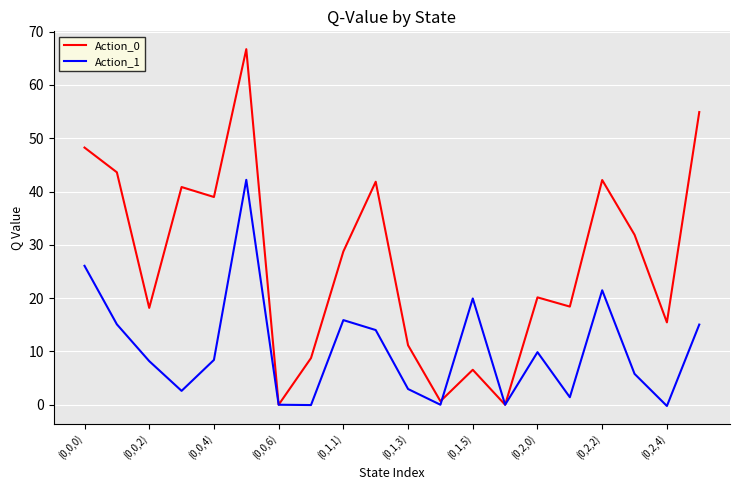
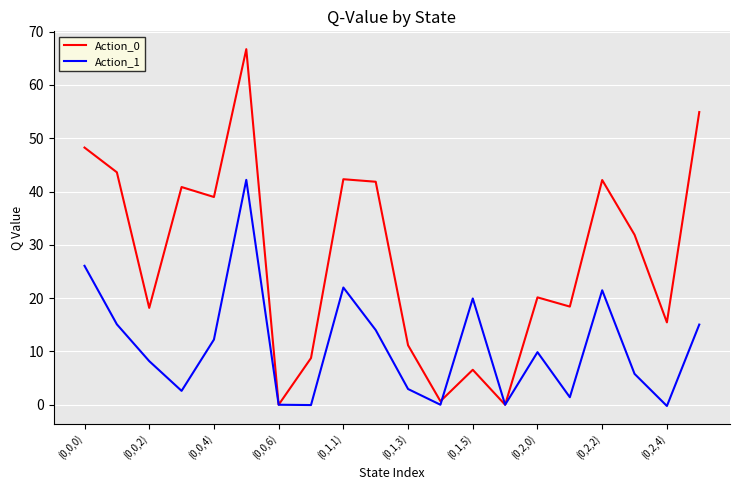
  {
    "Action_0": {
      "(0,0,0)": 48,
      "(0,0,2)": 18,
      "(0,0,4)": 39,
-     "(0,1,1)": 29,
+     "(0,1,1)": 42,
      "(0,1,3)": 11,
      "(0,1,5)": 7,
      "(0,2,0)": 20,
      "(0,2,2)": 42,
      "(0,2,4)": 15
    },
    "Action_1": {
      "(0,0,0)": 26,
      "(0,0,2)": 8,
-     "(0,0,4)": 8,
-     "(0,1,1)": 16,
+     "(0,0,4)": 12,
+     "(0,1,1)": 22,
      "(0,1,3)": 3,
      "(0,1,5)": 20,
      "(0,2,0)": 10,
      "(0,2,2)": 21,
      "(0,2,4)": 0
    }
  }
